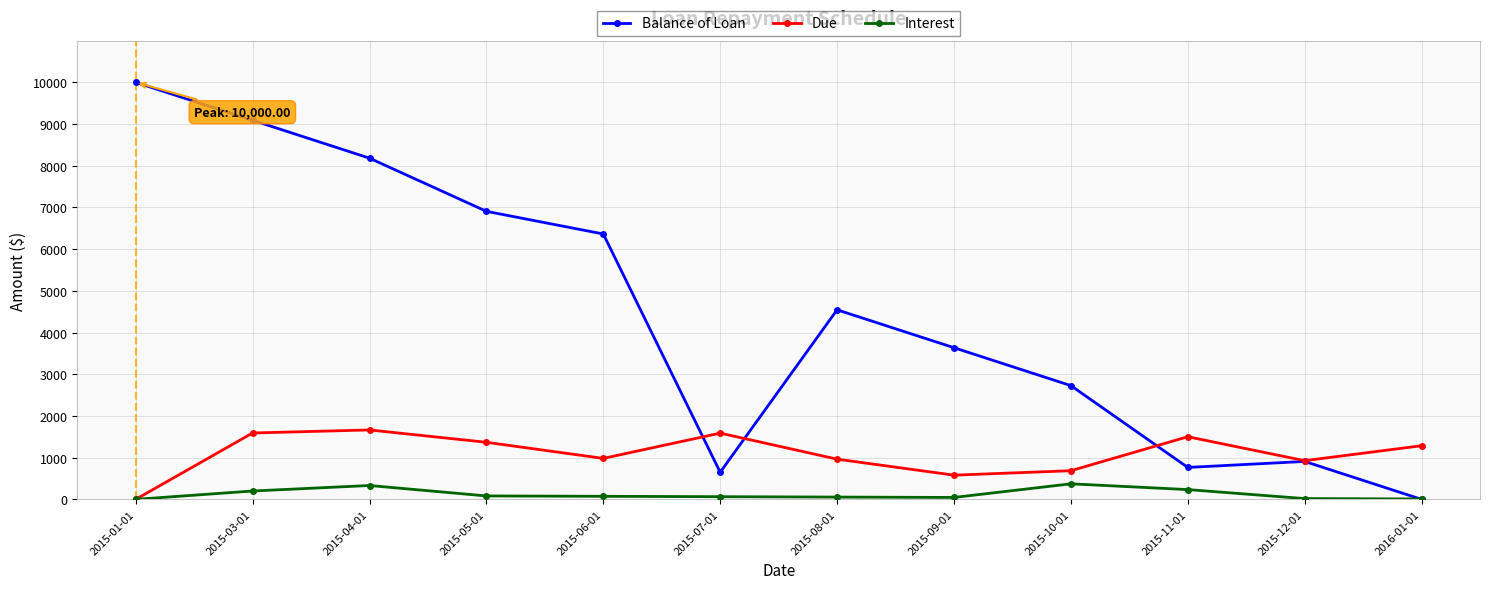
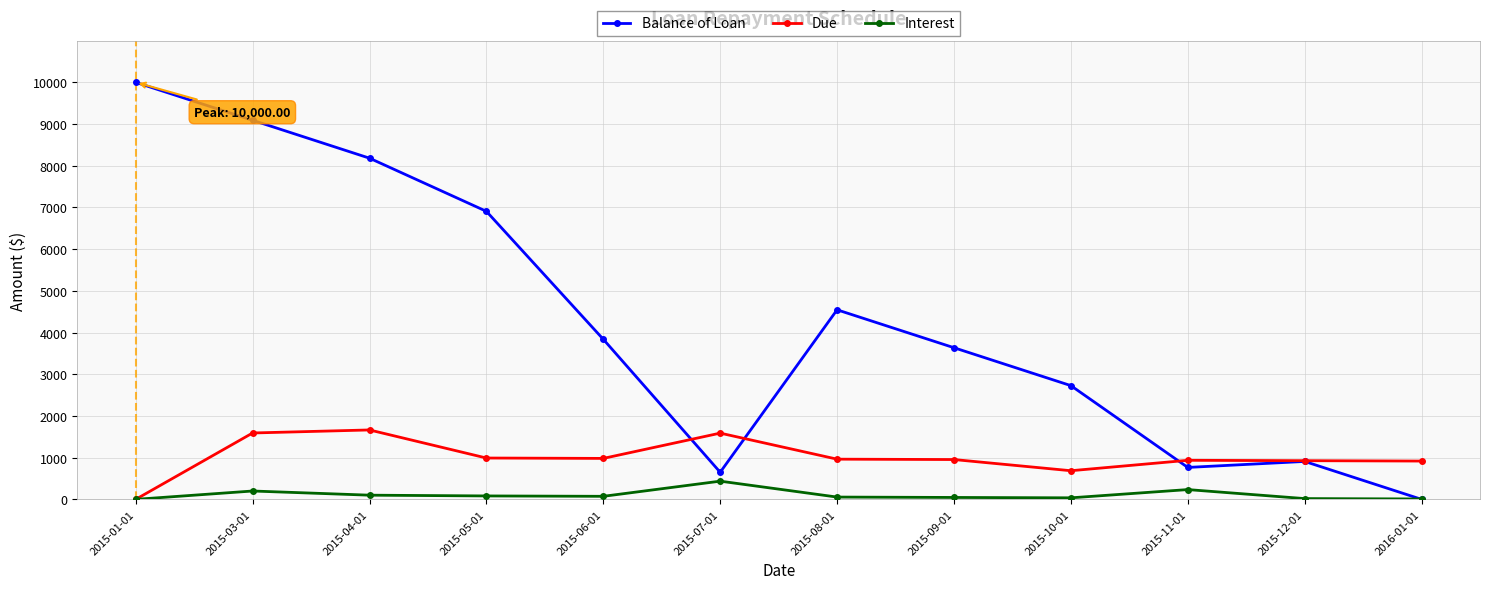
  {
    "Balance of Loan": {
      "2015-01-01": 10000,
      "2015-04-01": 8200,
      "2015-05-01": 6900,
-     "2015-06-01": 6400,
+     "2015-06-01": 3800,
      "2015-07-01": 600,
      "2015-08-01": 4500,
      "2015-09-01": 3600,
      "2015-10-01": 2700,
      "2015-11-01": 800
    },
    "Due": {
      "2015-03-01": 1600,
      "2015-04-01": 1700,
-     "2015-05-01": 1400,
+     "2015-05-01": 1000,
      "2015-06-01": 1000,
      "2015-07-01": 1600,
      "2015-08-01": 1000,
-     "2015-09-01": 600,
+     "2015-09-01": 1000,
      "2015-10-01": 700,
-     "2015-11-01": 1500,
-     "2016-01-01": 1300
+     "2015-11-01": 900,
+     "2016-01-01": 900
    },
    "Interest": {
      "2015-03-01": 200,
-     "2015-04-01": 300,
+     "2015-04-01": 100,
      "2015-05-01": 100,
      "2015-06-01": 100,
-     "2015-07-01": 100,
+     "2015-07-01": 400,
      "2015-08-01": 100,
      "2015-09-01": 0,
-     "2015-10-01": 400,
+     "2015-10-01": 0,
      "2015-11-01": 200,
      "2015-12-01": 0
    }
  }
